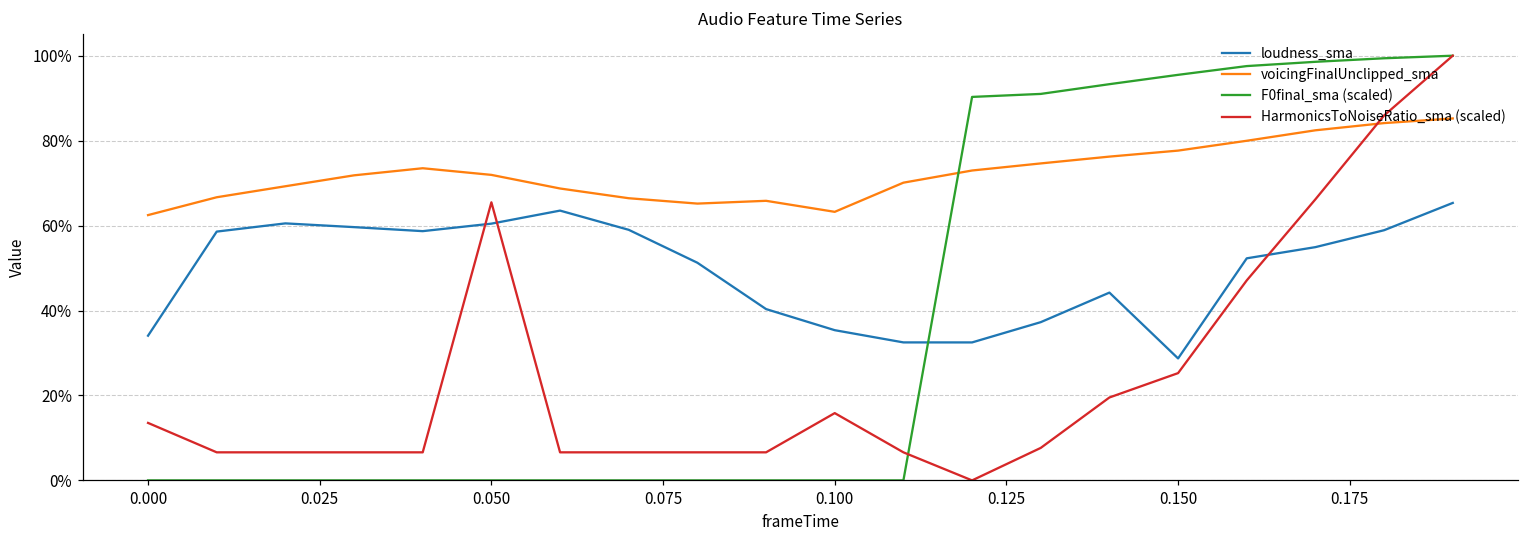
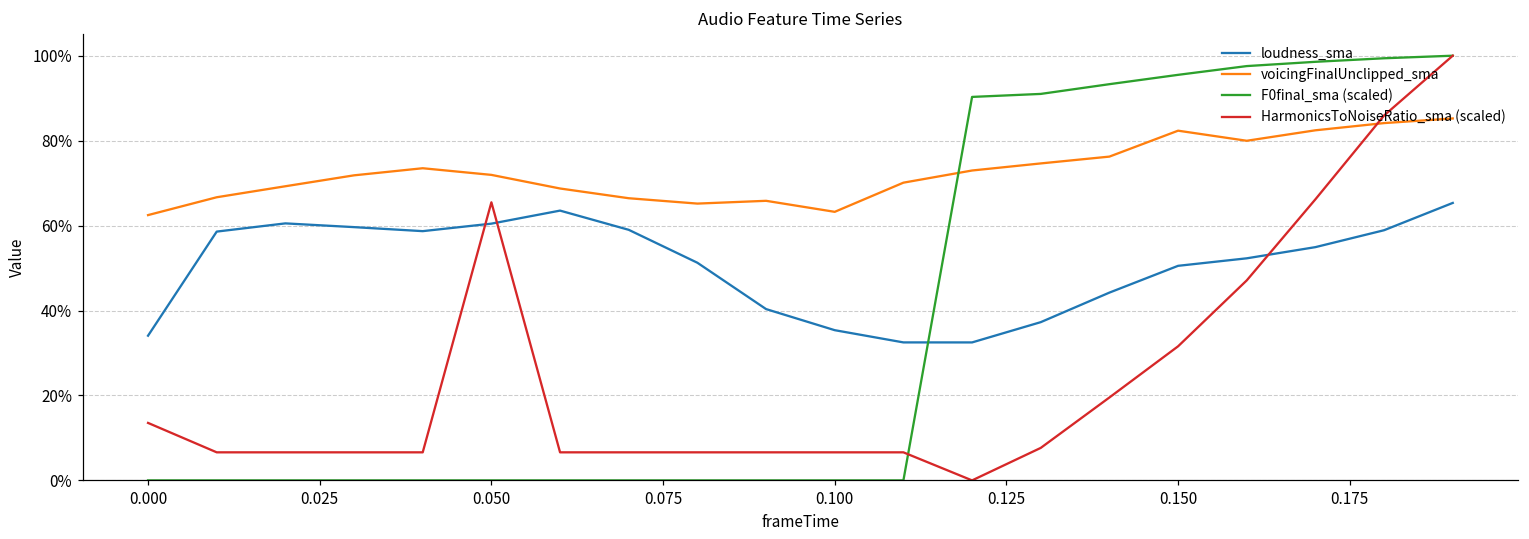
  {
    "loudness_sma": {
      "0.000": "34%",
      "0.050": "60%",
      "0.100": "35%",
-     "0.150": "29%"
+     "0.150": "51%"
    },
    "voicingFinalUnclipped_sma": {
      "0.000": "62%",
      "0.050": "72%",
      "0.100": "63%",
-     "0.150": "78%"
+     "0.150": "82%"
    },
    "F0final_sma (scaled)": {
      "0.000": "0%",
      "0.050": "0%",
      "0.100": "0%",
      "0.150": "95%"
    },
    "HarmonicsToNoiseRatio_sma (scaled)": {
      "0.000": "14%",
      "0.050": "65%",
-     "0.100": "16%",
-     "0.150": "25%"
+     "0.100": "7%",
+     "0.150": "32%"
    }
  }
